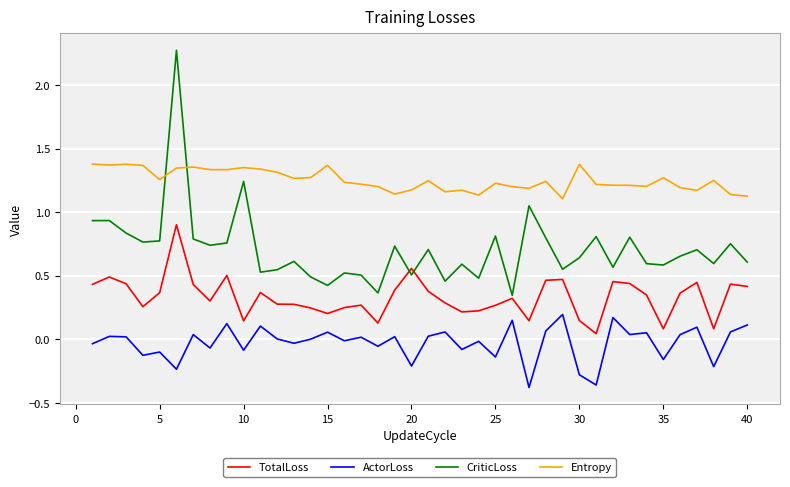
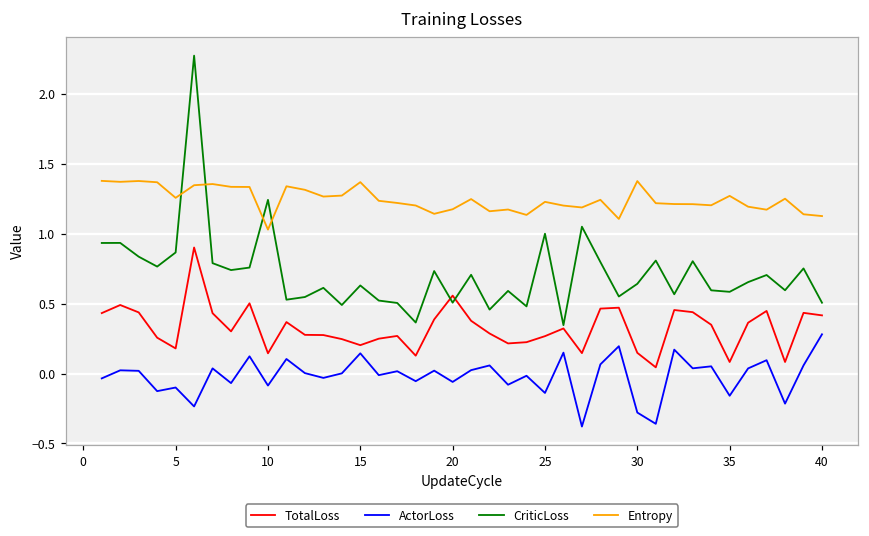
  {
    "TotalLoss": {
-     "5": 0.37,
+     "5": 0.18,
      "10": 0.14,
      "15": 0.20,
      "20": 0.56,
      "25": 0.27,
      "30": 0.15,
      "35": 0.08,
      "40": 0.42
    },
    "ActorLoss": {
      "5": -0.10,
      "10": -0.09,
-     "15": 0.06,
-     "20": -0.21,
+     "15": 0.14,
+     "20": -0.06,
      "25": -0.14,
      "30": -0.28,
      "35": -0.16,
-     "40": 0.11
+     "40": 0.28
    },
    "CriticLoss": {
-     "5": 0.77,
+     "5": 0.87,
      "10": 1.24,
-     "15": 0.42,
+     "15": 0.63,
      "20": 0.51,
-     "25": 0.81,
+     "25": 1.00,
      "30": 0.64,
      "35": 0.58,
-     "40": 0.61
+     "40": 0.51
    },
    "Entropy": {
      "5": 1.26,
-     "10": 1.35,
+     "10": 1.03,
      "15": 1.37,
      "20": 1.17,
      "25": 1.23,
      "30": 1.38,
      "35": 1.27,
      "40": 1.13
    }
  }
